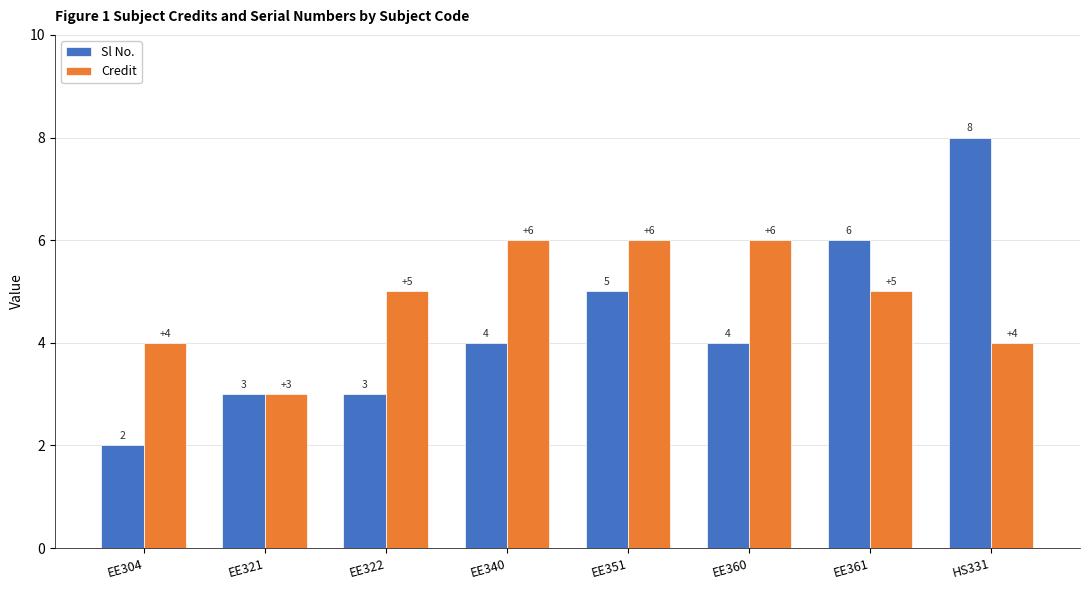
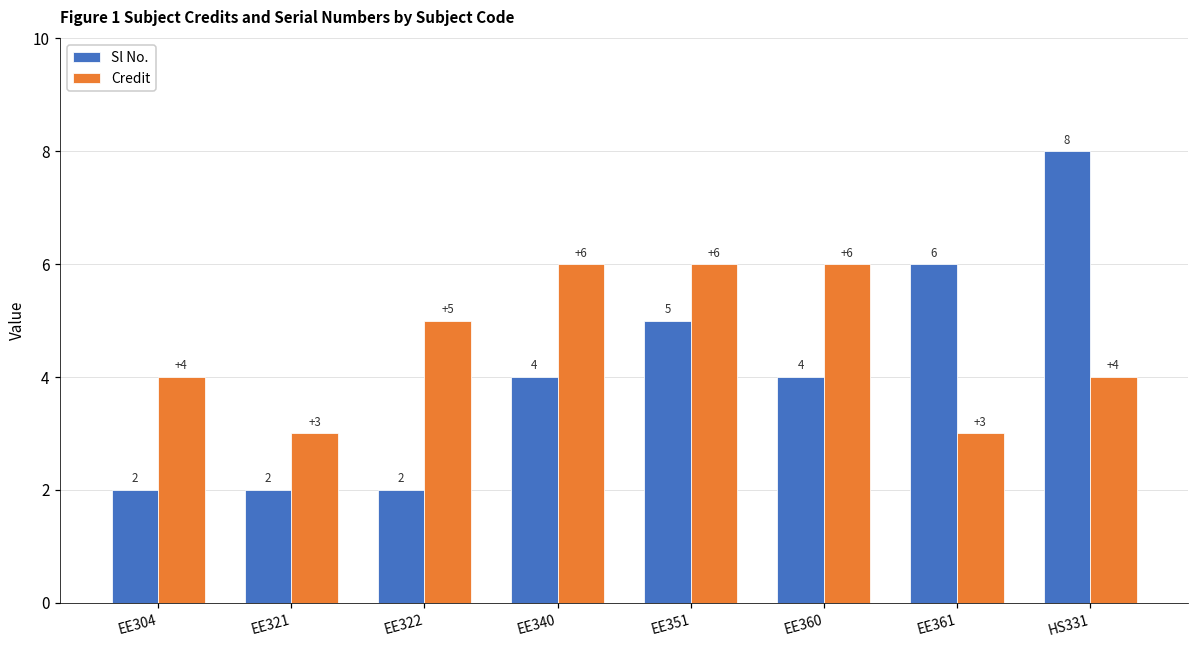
  {
    "Sl No.": {
      "EE304": "2",
-     "EE321": "3",
-     "EE322": "3",
+     "EE321": "2",
+     "EE322": "2",
      "EE340": "4",
      "EE351": "5",
      "EE360": "4",
      "EE361": "6",
      "HS331": "8"
    },
    "Credit": {
      "EE304": "+4",
      "EE321": "+3",
      "EE322": "+5",
      "EE340": "+6",
      "EE351": "+6",
      "EE360": "+6",
-     "EE361": "+5",
+     "EE361": "+3",
      "HS331": "+4"
    }
  }
